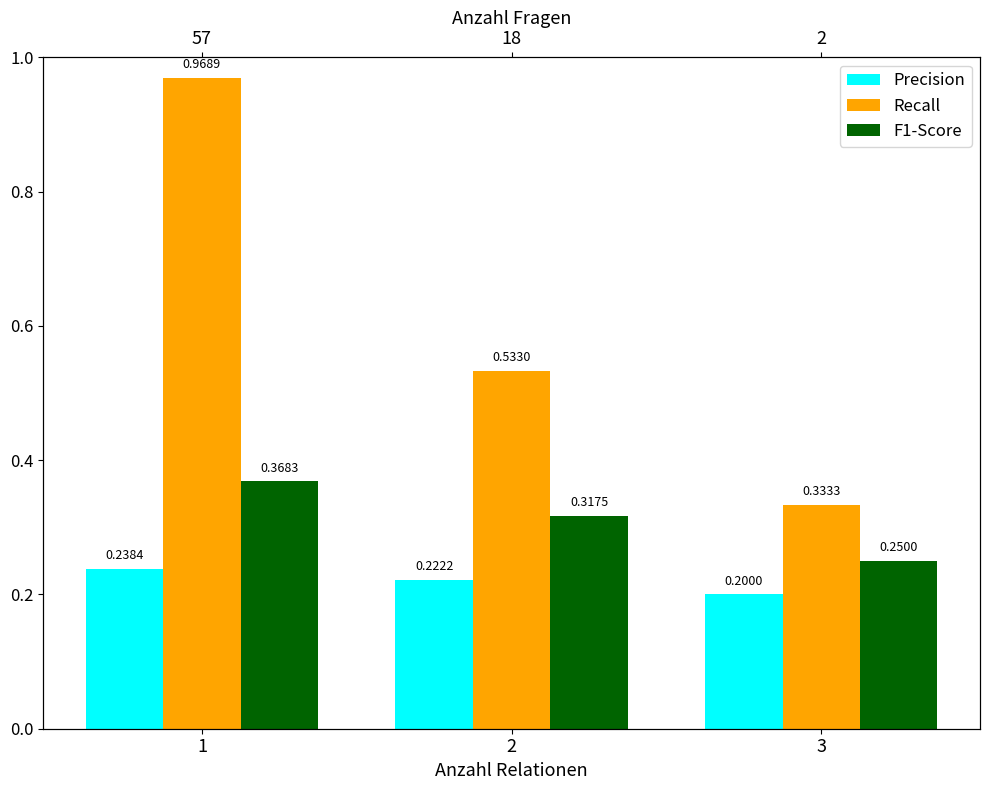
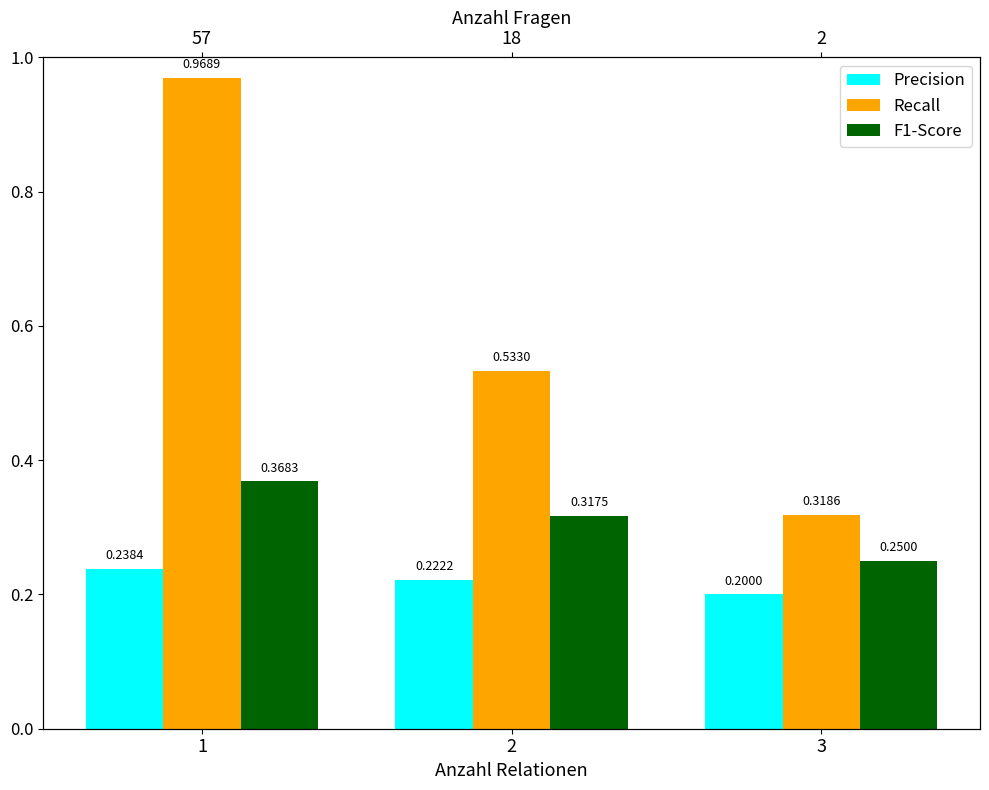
  {
    "Recall": {
      "1": 0.9689,
      "2": 0.5330,
-     "3": 0.3333
+     "3": 0.3186
    }
  }
